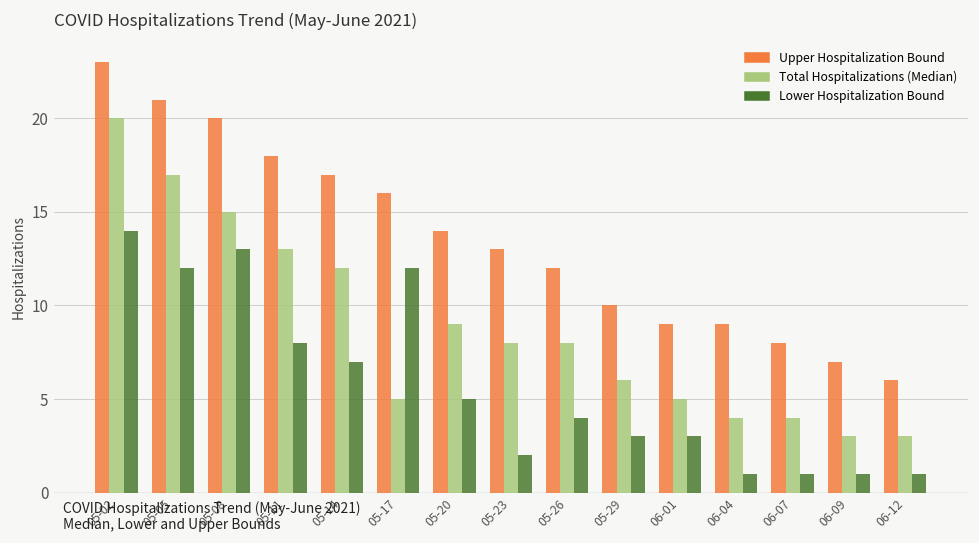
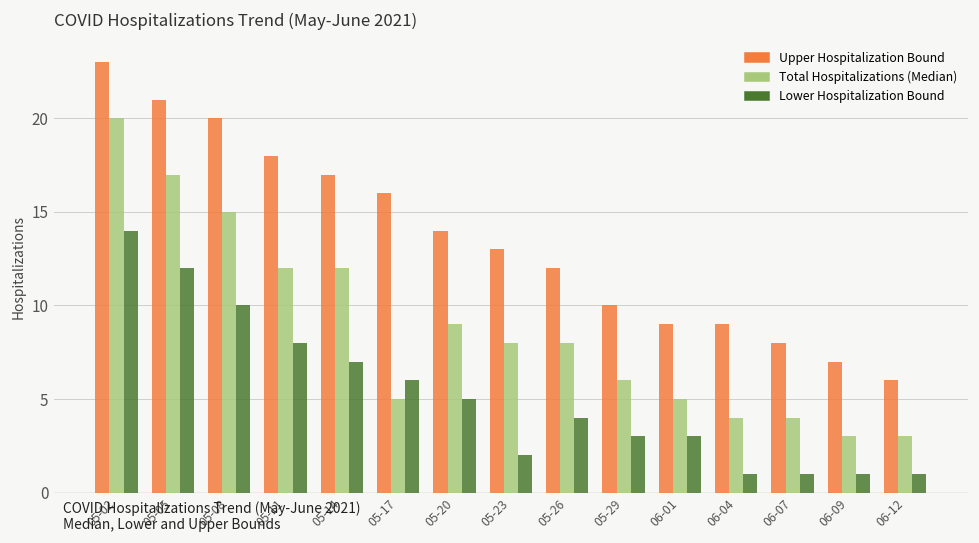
  {
    "Upper Hospitalization Bound": {
      "05-02": 23,
      "05-05": 21,
      "05-08": 20,
      "05-11": 18,
      "05-14": 17,
      "05-17": 16,
      "05-20": 14,
      "05-23": 13,
      "05-26": 12,
      "05-29": 10,
      "06-01": 9,
      "06-04": 9,
      "06-07": 8,
      "06-09": 7,
      "06-12": 6
    },
    "Total Hospitalizations (Median)": {
      "05-02": 20,
      "05-05": 17,
      "05-08": 15,
-     "05-11": 13,
+     "05-11": 12,
      "05-14": 12,
      "05-17": 5,
      "05-20": 9,
      "05-23": 8,
      "05-26": 8,
      "05-29": 6,
      "06-01": 5,
      "06-04": 4,
      "06-07": 4,
      "06-09": 3,
      "06-12": 3
    },
    "Lower Hospitalization Bound": {
      "05-02": 14,
      "05-05": 12,
-     "05-08": 13,
+     "05-08": 10,
      "05-11": 8,
      "05-14": 7,
-     "05-17": 12,
+     "05-17": 6,
      "05-20": 5,
      "05-23": 2,
      "05-26": 4,
      "05-29": 3,
      "06-01": 3,
      "06-04": 1,
      "06-07": 1,
      "06-09": 1,
      "06-12": 1
    }
  }
